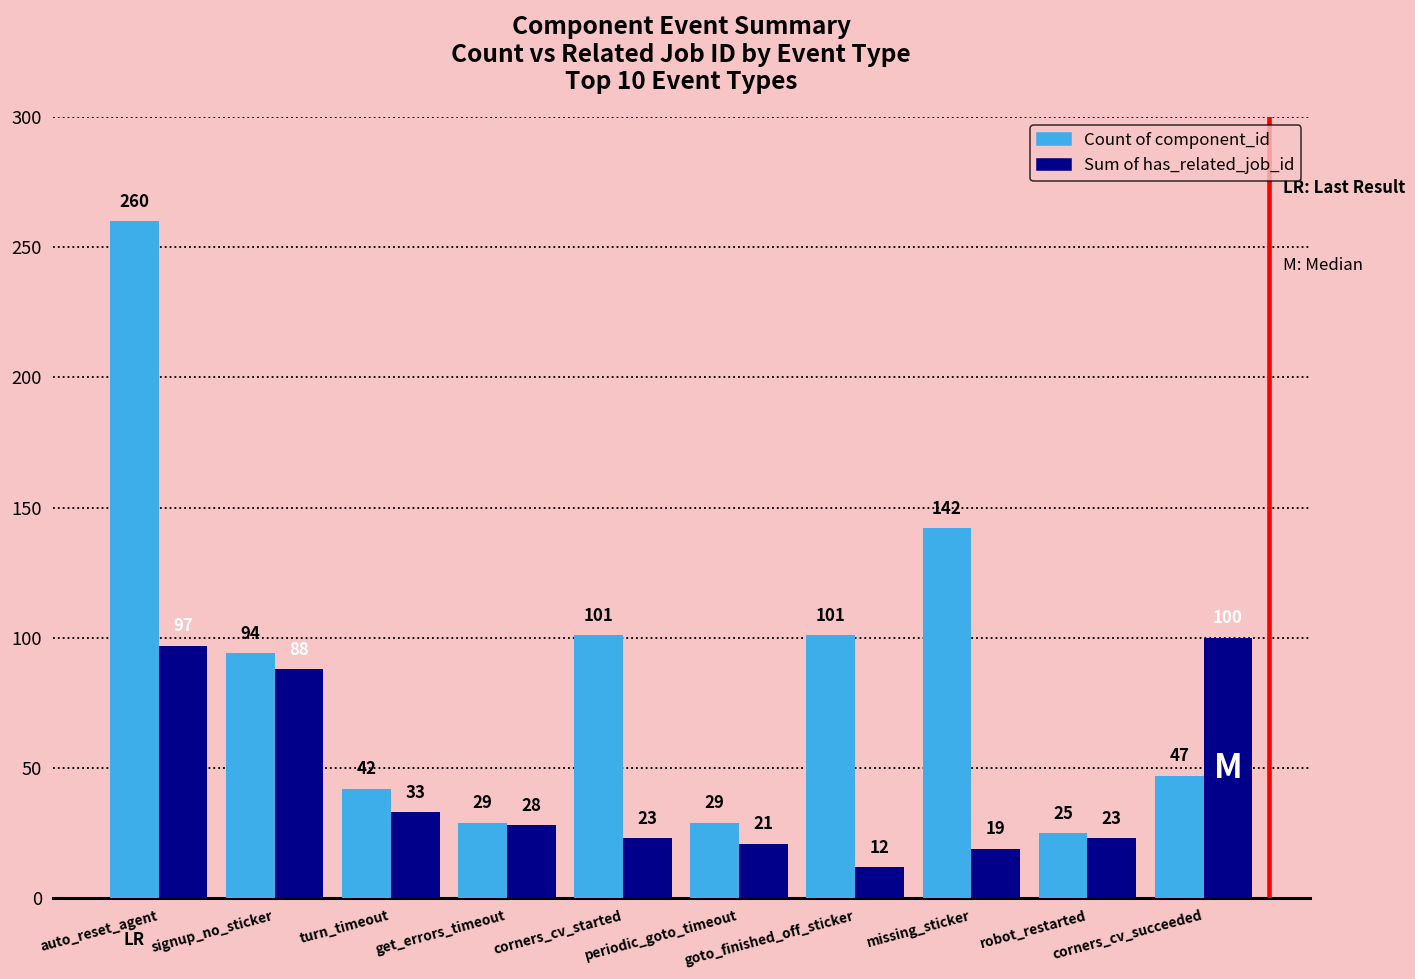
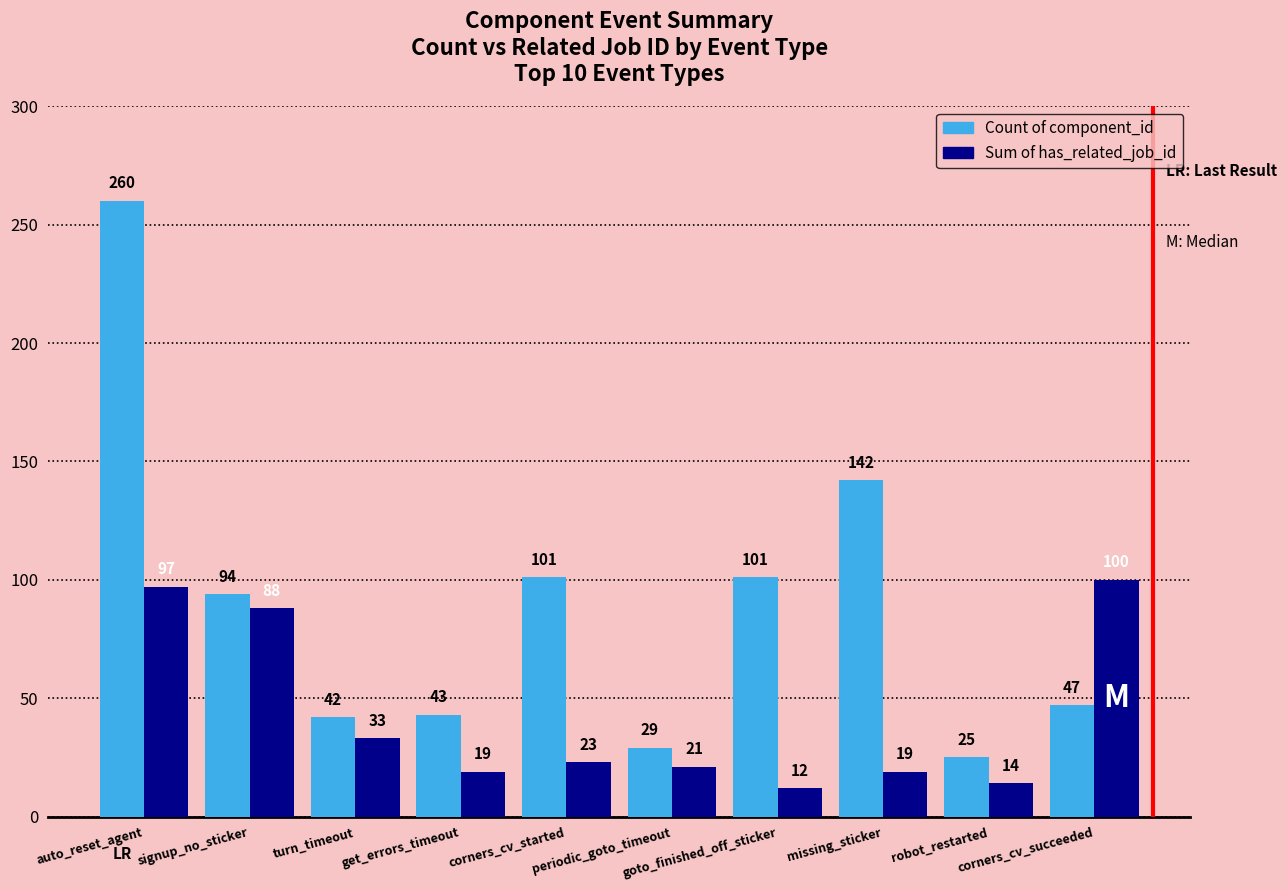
  {
    "Count of component_id": {
      "auto_reset_agent": 260,
      "signup_no_sticker": 94,
      "turn_timeout": 42,
-     "get_errors_timeout": 29,
+     "get_errors_timeout": 43,
      "corners_cv_started": 101,
      "periodic_goto_timeout": 29,
      "goto_finished_off_sticker": 101,
      "missing_sticker": 142,
      "robot_restarted": 25,
      "corners_cv_succeeded": 47
    },
    "Sum of has_related_job_id": {
      "auto_reset_agent": 97,
      "signup_no_sticker": 88,
      "turn_timeout": 33,
-     "get_errors_timeout": 28,
+     "get_errors_timeout": 19,
      "corners_cv_started": 23,
      "periodic_goto_timeout": 21,
      "goto_finished_off_sticker": 12,
      "missing_sticker": 19,
-     "robot_restarted": 23,
+     "robot_restarted": 14,
      "corners_cv_succeeded": 100
    }
  }
